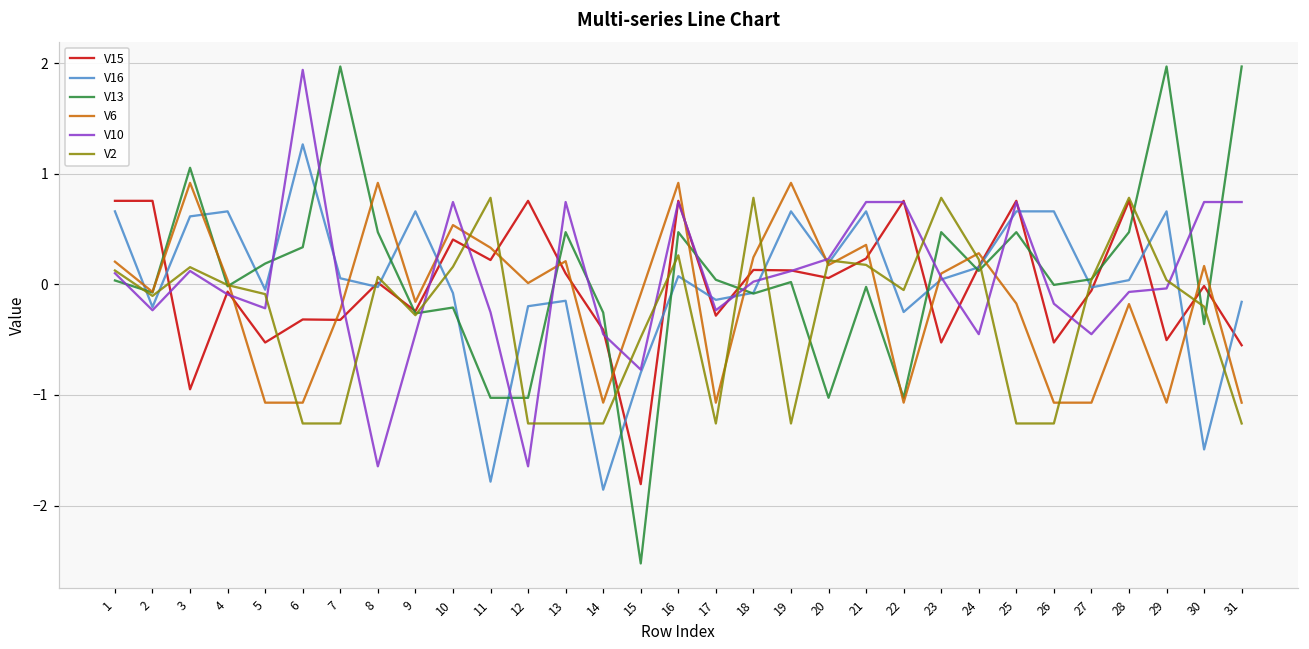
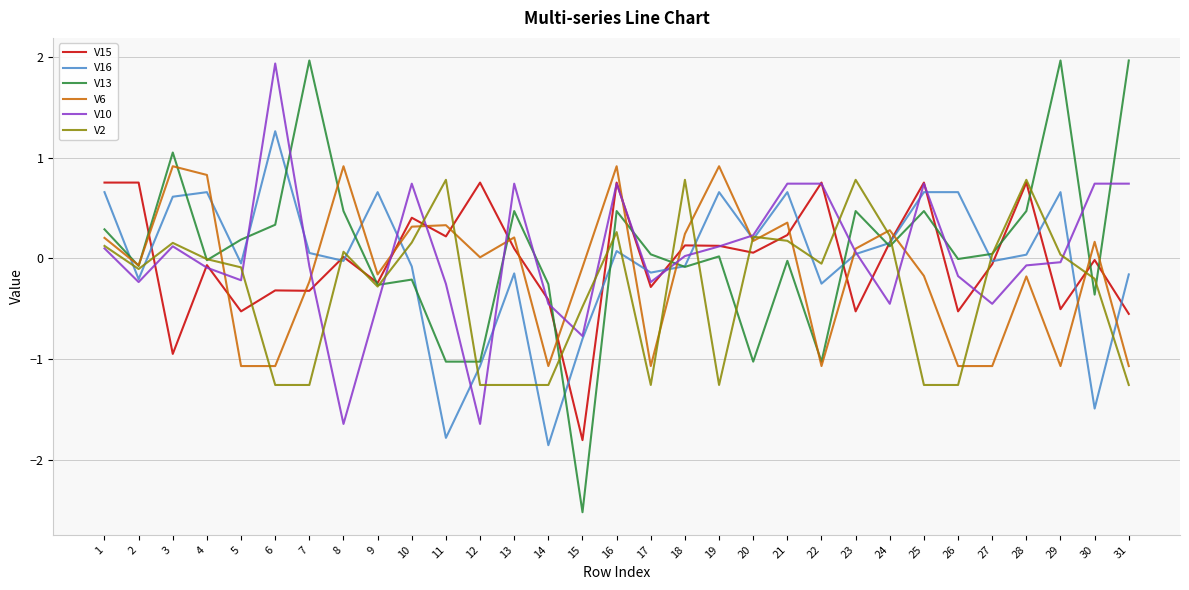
  {
    "V15": {
      "1": 0.75,
      "2": 0.75,
      "3": -0.95,
      "4": -0.07,
      "5": -0.53,
      "6": -0.32,
      "7": -0.32,
      "8": 0.02,
      "10": 0.40,
      "11": 0.22,
      "12": 0.75,
      "13": 0.10,
      "14": -0.41,
      "15": -1.81,
      "17": -0.28,
      "18": 0.13,
      "20": 0.06,
      "21": 0.23,
      "23": -0.53,
      "26": -0.53,
      "27": -0.06,
      "28": 0.75,
      "29": -0.50,
      "30": -0.02,
      "31": -0.55
    },
    "V16": {
      "1": 0.66,
      "2": -0.21,
      "3": 0.61,
      "4": 0.66,
      "5": -0.05,
      "6": 1.26,
      "7": 0.05,
      "8": -0.02,
      "9": 0.66,
      "10": -0.08,
      "11": -1.78,
-     "12": -0.20,
+     "12": -1.07,
      "13": -0.15,
      "14": -1.86,
      "15": -0.80,
      "16": 0.07,
      "17": -0.14,
      "19": 0.66,
      "21": 0.66,
      "22": -0.25,
      "25": 0.66,
      "26": 0.66,
      "27": -0.03,
      "28": 0.04,
      "29": 0.66,
      "30": -1.49,
      "31": -0.16
    },
    "V13": {
-     "1": 0.03,
+     "1": 0.29,
      "3": 1.05,
      "5": 0.19,
      "6": 0.34,
      "7": 1.97,
      "8": 0.47,
      "10": -0.21,
      "11": -1.03,
      "12": -1.03,
      "13": 0.47,
      "14": -0.26,
      "15": -2.52,
      "16": 0.47,
      "17": 0.04,
      "19": 0.02,
      "20": -1.03,
      "21": -0.02,
      "22": -1.03,
      "23": 0.47,
      "24": 0.12,
      "25": 0.47,
      "26": -0.01,
      "28": 0.47,
      "29": 1.97,
      "30": -0.36,
      "31": 1.97
    },
    "V6": {
      "1": 0.20,
      "3": 0.92,
-     "4": 0.04,
+     "4": 0.83,
      "5": -1.07,
      "6": -1.07,
      "7": -0.23,
      "8": 0.92,
      "9": -0.16,
-     "10": 0.54,
+     "10": 0.32,
      "11": 0.33,
      "12": 0.01,
      "13": 0.21,
      "14": -1.07,
      "15": -0.09,
      "16": 0.92,
      "17": -1.07,
      "18": 0.24,
      "19": 0.92,
      "21": 0.36,
      "22": -1.07,
      "23": 0.10,
      "24": 0.28,
      "25": -0.17,
      "26": -1.07,
      "27": -1.07,
      "28": -0.18,
      "29": -1.07,
      "30": 0.17,
      "31": -1.07
    },
    "V10": {
      "2": -0.23,
      "3": 0.12,
      "4": -0.09,
      "5": -0.22,
      "6": 1.94,
      "7": -0.08,
      "8": -1.65,
      "9": -0.45,
      "10": 0.74,
      "11": -0.25,
      "12": -1.65,
      "13": 0.74,
      "14": -0.45,
      "15": -0.77,
      "17": -0.23,
      "18": 0.02,
      "21": 0.74,
      "24": -0.45,
      "26": -0.18,
      "27": -0.45,
      "28": -0.07,
      "29": -0.04,
      "30": 0.74,
      "31": 0.74
    },
    "V2": {
      "2": -0.10,
      "3": 0.16,
      "5": -0.09,
      "6": -1.26,
      "7": -1.26,
      "8": 0.07,
      "10": 0.16,
      "11": 0.78,
      "12": -1.26,
      "13": -1.26,
      "14": -1.26,
      "15": -0.48,
      "16": 0.26,
      "17": -1.26,
      "18": 0.78,
      "19": -1.26,
      "21": 0.18,
      "22": -0.05,
      "23": 0.78,
      "24": 0.23,
      "25": -1.26,
      "26": -1.26,
      "28": 0.78,
      "29": 0.04,
      "30": -0.20,
      "31": -1.26
    }
  }
